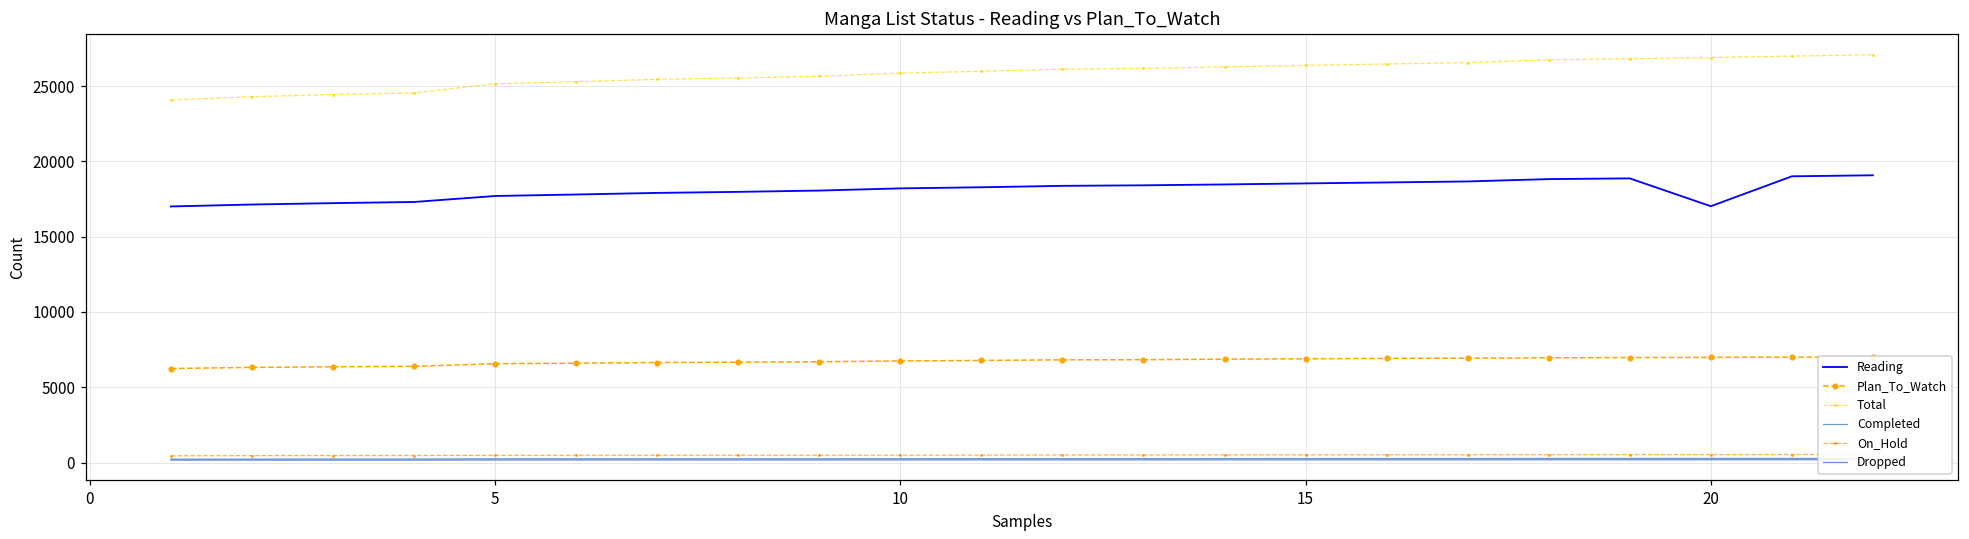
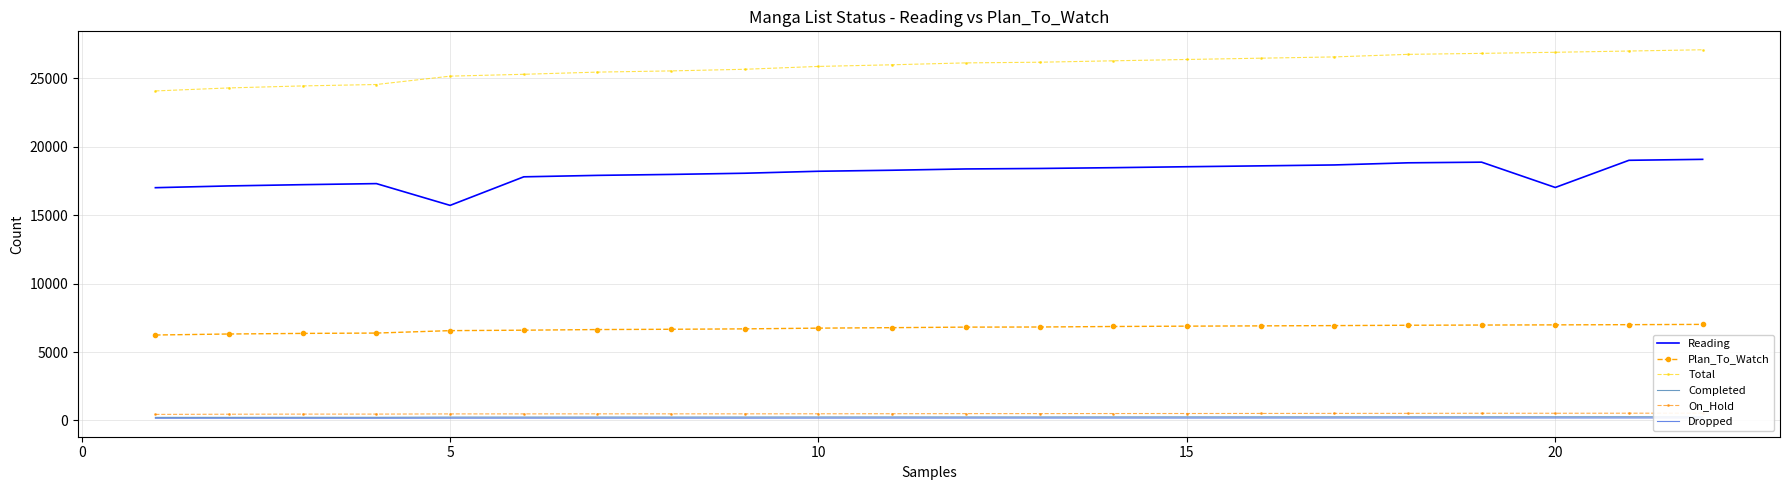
  {
    "Reading": {
-     "5": 17700,
+     "5": 15700,
      "10": 18200,
      "15": 18500,
      "20": 17000
    }
  }
